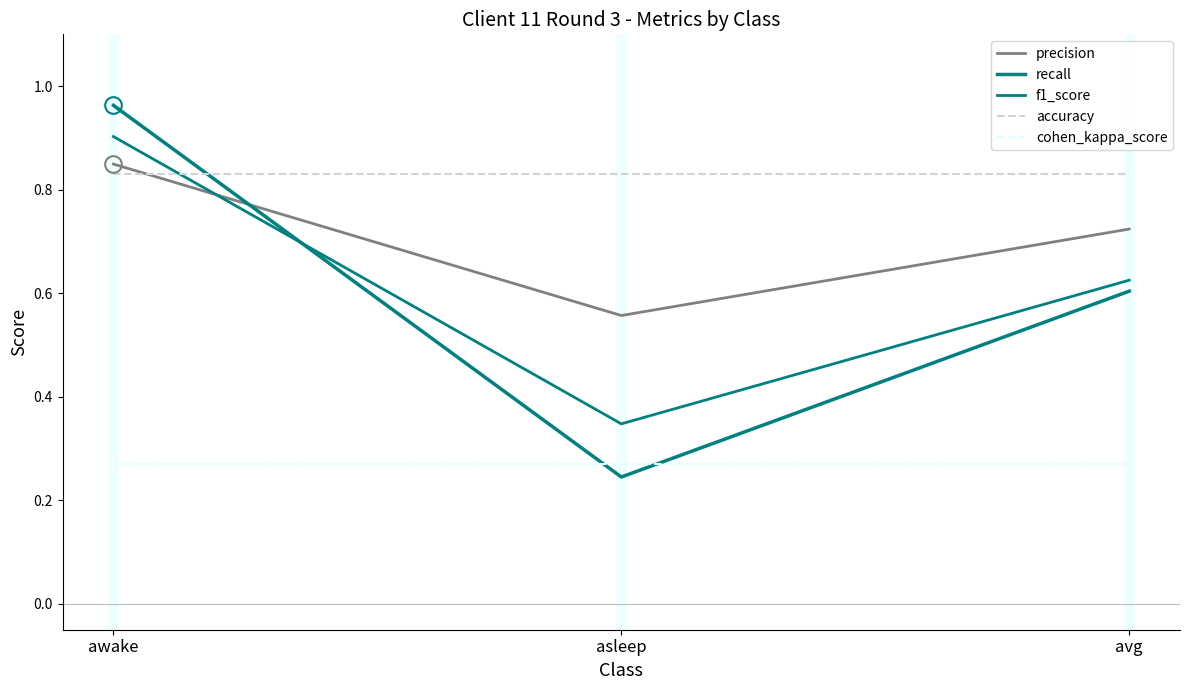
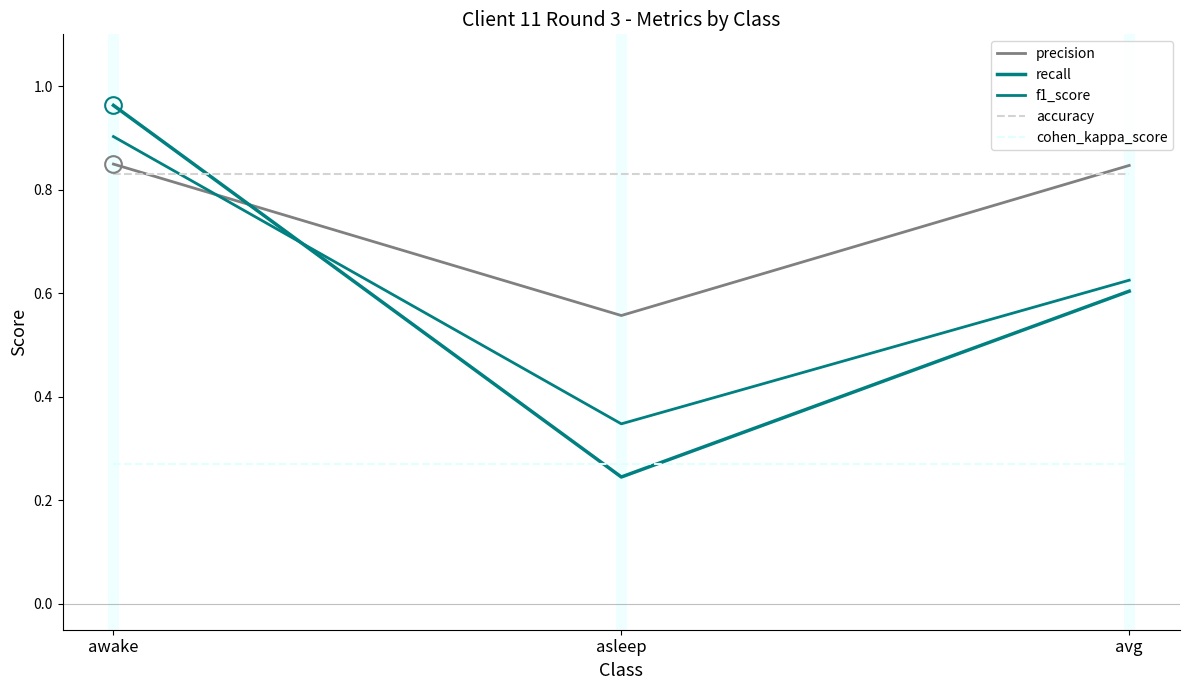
  {
    "precision": {
      "asleep": 0.56,
-     "avg": 0.72
+     "avg": 0.85
    },
    "accuracy": {
      "awake": 0.83,
      "asleep": 0.83,
      "avg": 0.83
    },
    "cohen_kappa_score": {
      "awake": 0.27,
      "asleep": 0.27,
      "avg": 0.27
    }
  }
